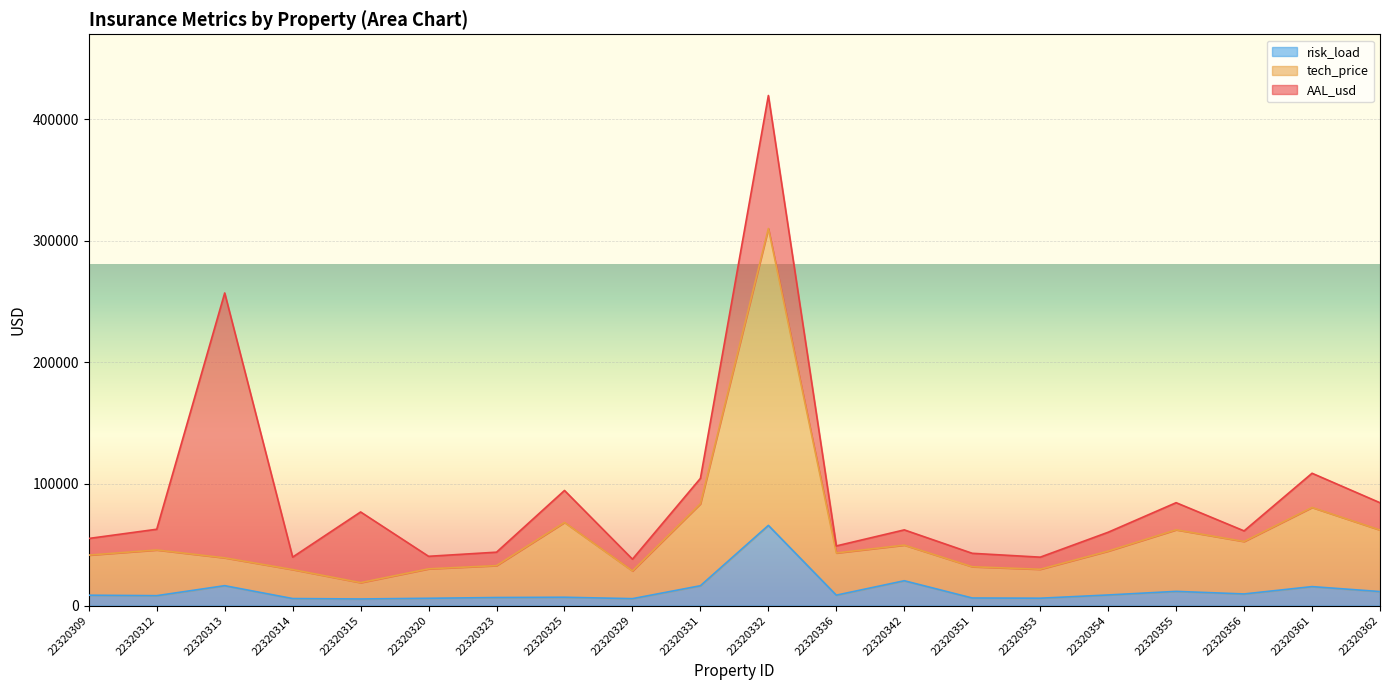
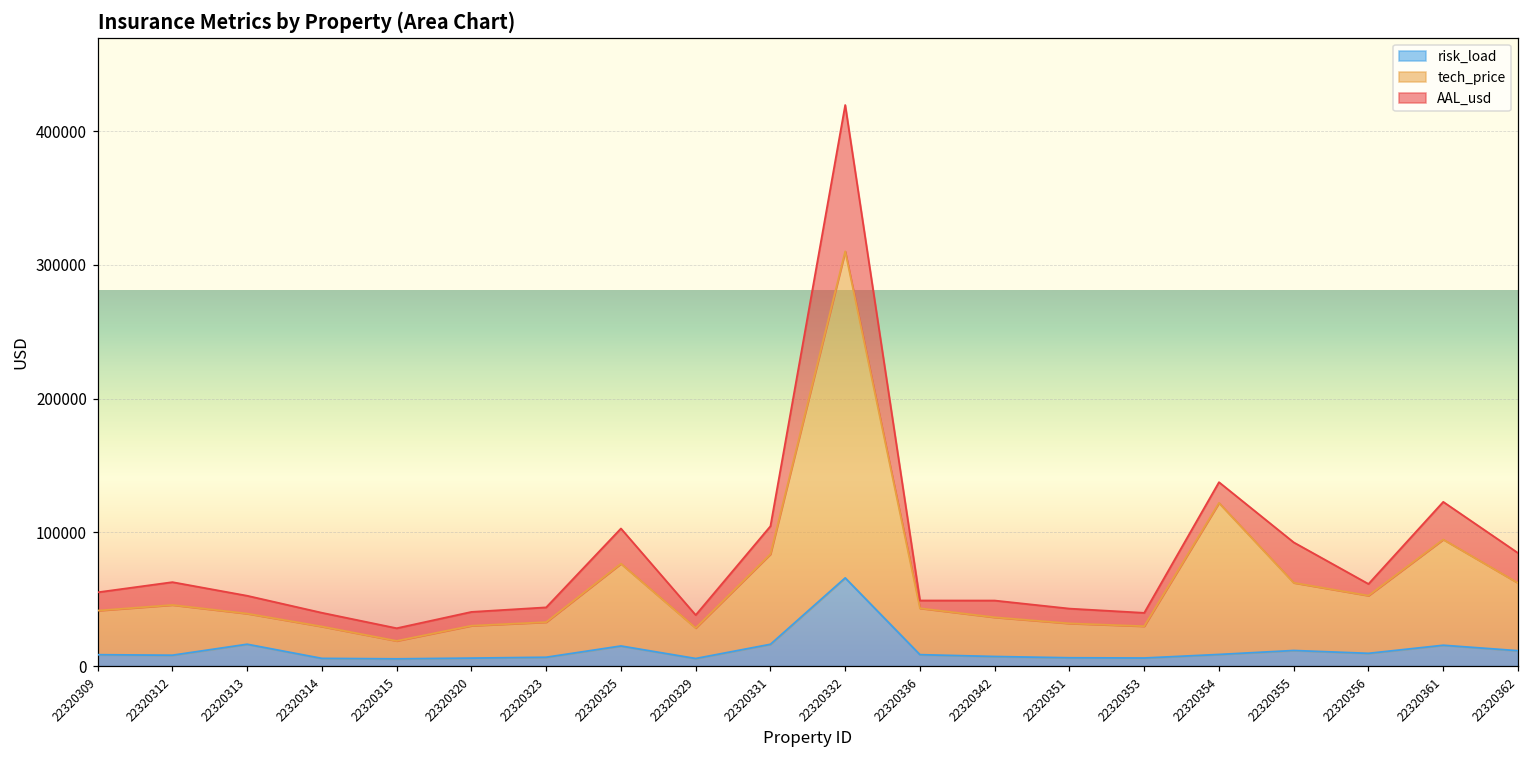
  {
    "risk_load": {
      "22320309": 9000,
      "22320312": 8000,
      "22320313": 16000,
      "22320314": 6000,
      "22320315": 5000,
      "22320320": 6000,
      "22320323": 7000,
-     "22320325": 7000,
+     "22320325": 15000,
      "22320329": 6000,
      "22320331": 16000,
      "22320332": 66000,
      "22320336": 9000,
-     "22320342": 20000,
+     "22320342": 7000,
      "22320351": 6000,
      "22320353": 6000,
      "22320354": 9000,
      "22320355": 12000,
      "22320356": 10000,
      "22320361": 16000,
      "22320362": 12000
    },
    "tech_price": {
      "22320309": 33000,
      "22320312": 38000,
      "22320313": 23000,
      "22320314": 24000,
      "22320315": 13000,
      "22320320": 24000,
      "22320323": 26000,
      "22320325": 62000,
      "22320329": 23000,
      "22320331": 67000,
      "22320332": 244000,
      "22320336": 35000,
      "22320342": 29000,
      "22320351": 26000,
      "22320353": 24000,
-     "22320354": 36000,
+     "22320354": 113000,
      "22320355": 51000,
      "22320356": 43000,
-     "22320361": 65000,
+     "22320361": 79000,
      "22320362": 51000
    },
    "AAL_usd": {
      "22320309": 14000,
      "22320312": 17000,
-     "22320313": 218000,
+     "22320313": 13000,
      "22320314": 10000,
-     "22320315": 58000,
+     "22320315": 9000,
      "22320320": 10000,
      "22320323": 11000,
      "22320325": 26000,
      "22320329": 10000,
      "22320331": 21000,
      "22320332": 109000,
      "22320336": 6000,
      "22320342": 13000,
      "22320351": 11000,
      "22320353": 10000,
      "22320354": 16000,
-     "22320355": 22000,
+     "22320355": 30000,
      "22320356": 9000,
      "22320361": 28000,
      "22320362": 22000
    }
  }
